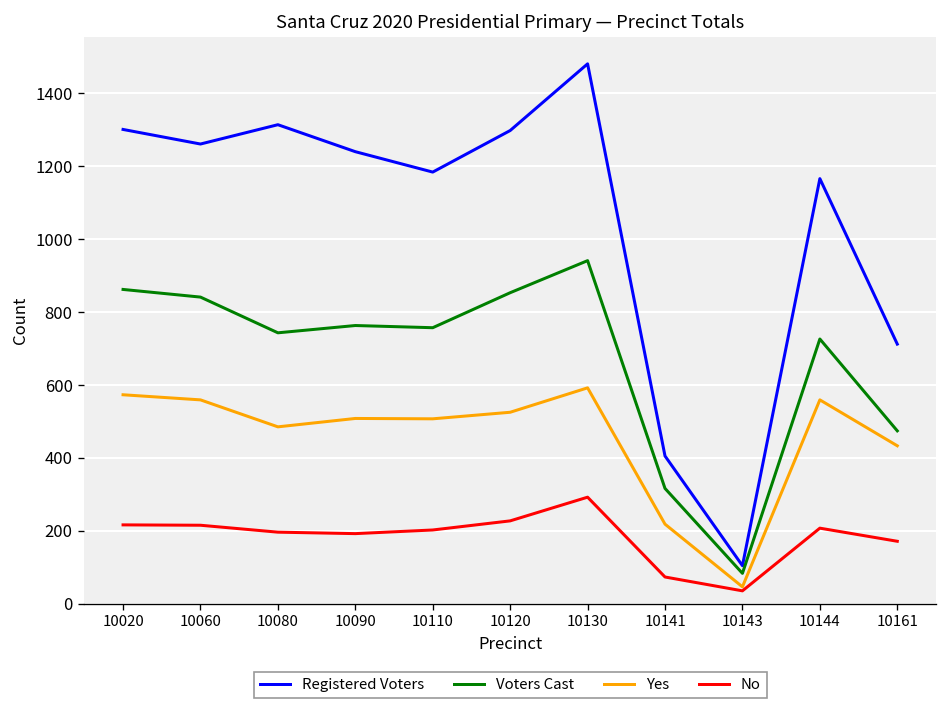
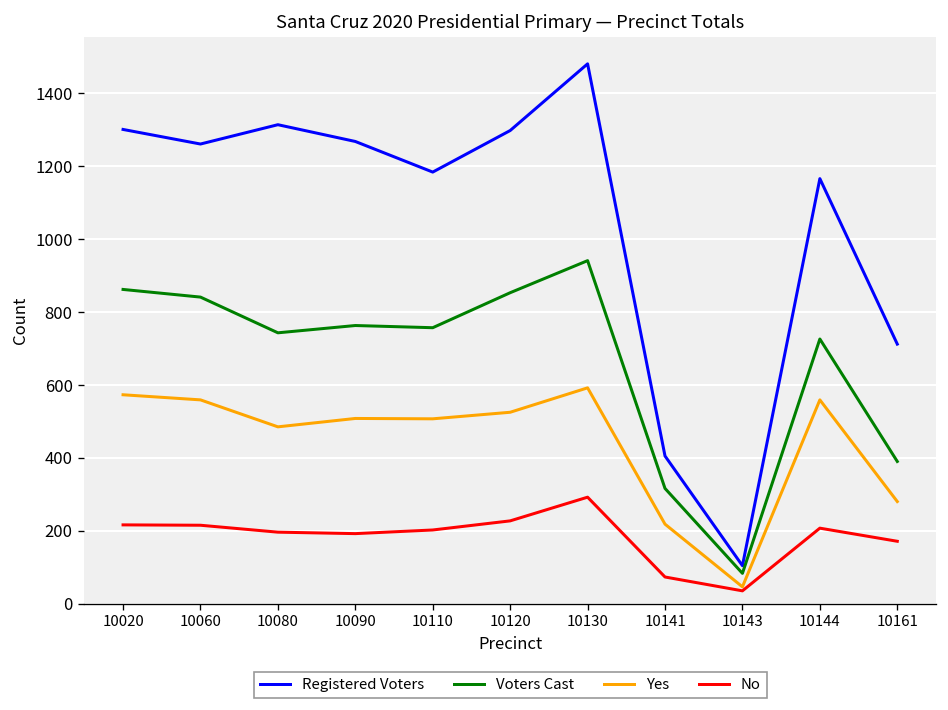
  {
    "Registered Voters": {
      "10020": 1300,
      "10060": 1260,
      "10080": 1310,
-     "10090": 1240,
+     "10090": 1270,
      "10110": 1180,
      "10120": 1300,
      "10130": 1480,
      "10141": 410,
      "10143": 100,
      "10144": 1170,
      "10161": 710
    },
    "Voters Cast": {
      "10020": 860,
      "10060": 840,
      "10080": 740,
      "10090": 760,
      "10110": 760,
      "10120": 850,
      "10130": 940,
      "10141": 320,
      "10143": 80,
      "10144": 730,
-     "10161": 470
+     "10161": 390
    },
    "Yes": {
      "10020": 570,
      "10060": 560,
      "10080": 490,
      "10090": 510,
      "10110": 510,
      "10120": 530,
      "10130": 590,
      "10141": 220,
      "10143": 50,
      "10144": 560,
-     "10161": 430
+     "10161": 280
    },
    "No": {
      "10020": 220,
      "10060": 220,
      "10080": 200,
      "10090": 190,
      "10110": 200,
      "10120": 230,
      "10130": 290,
      "10141": 70,
      "10143": 40,
      "10144": 210,
      "10161": 170
    }
  }
